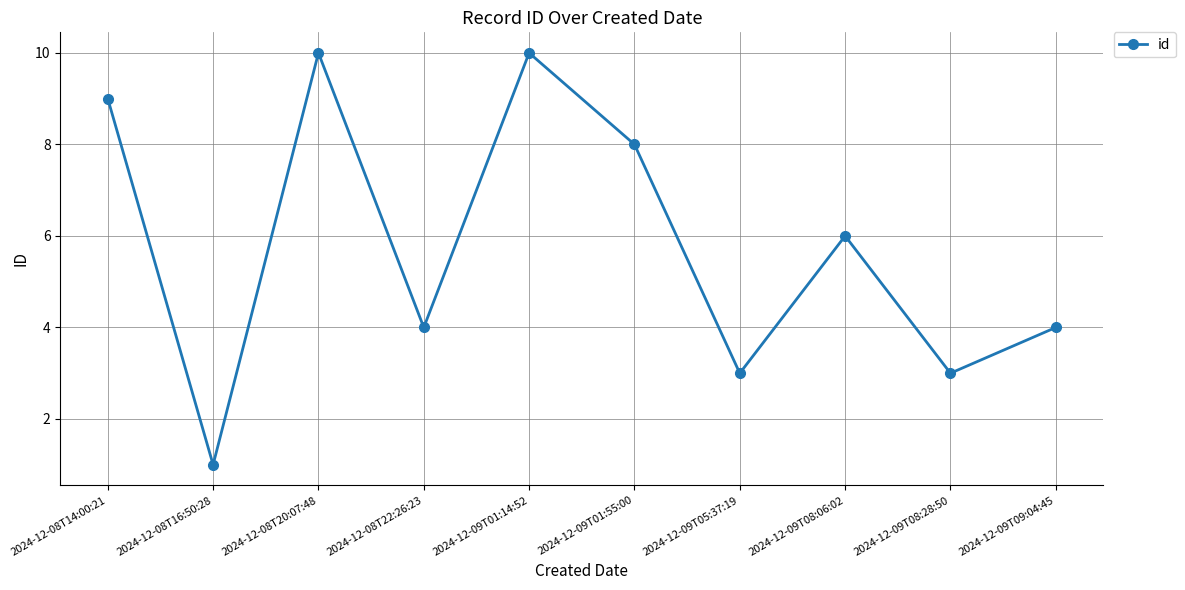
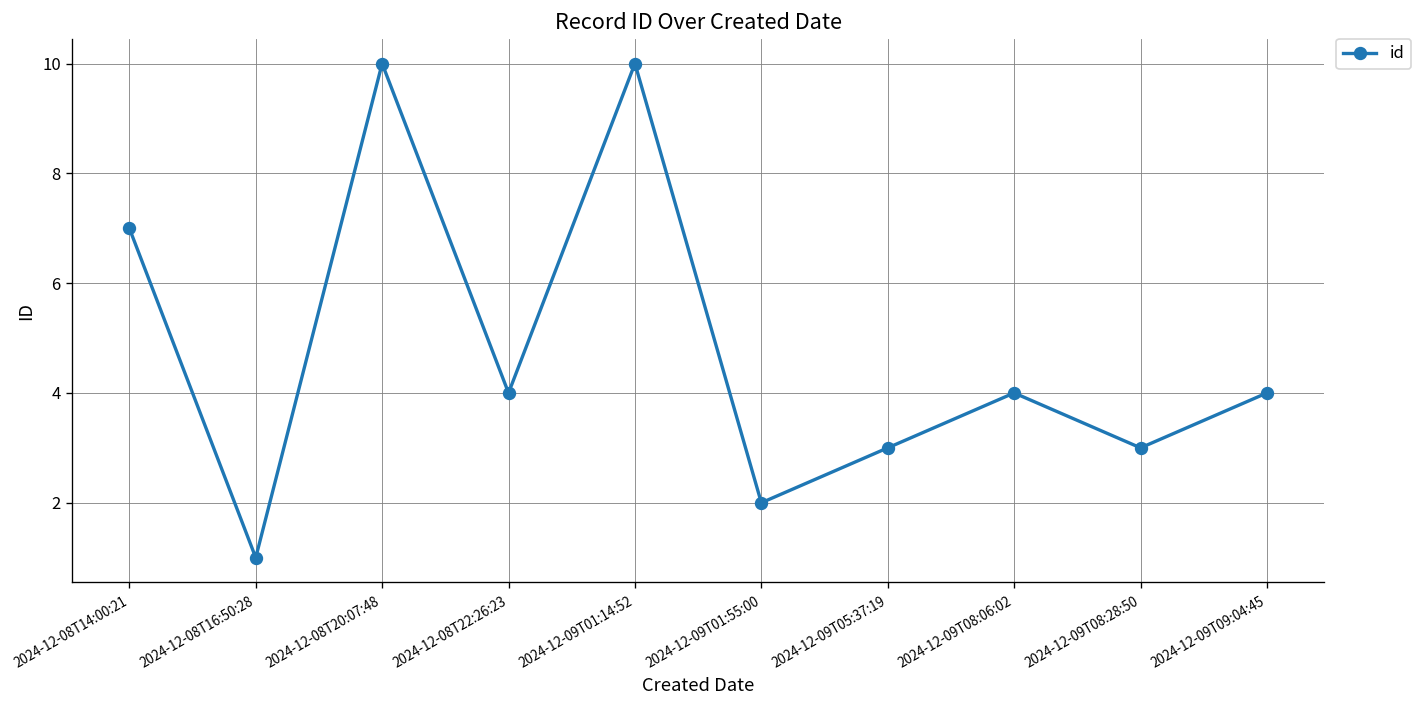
  {
-   "2024-12-08T14:00:21": 9,
+   "2024-12-08T14:00:21": 7,
    "2024-12-08T16:50:28": 1,
    "2024-12-08T20:07:48": 10,
    "2024-12-08T22:26:23": 4,
    "2024-12-09T01:14:52": 10,
-   "2024-12-09T01:55:00": 8,
+   "2024-12-09T01:55:00": 2,
    "2024-12-09T05:37:19": 3,
-   "2024-12-09T08:06:02": 6,
+   "2024-12-09T08:06:02": 4,
    "2024-12-09T08:28:50": 3,
    "2024-12-09T09:04:45": 4
  }
